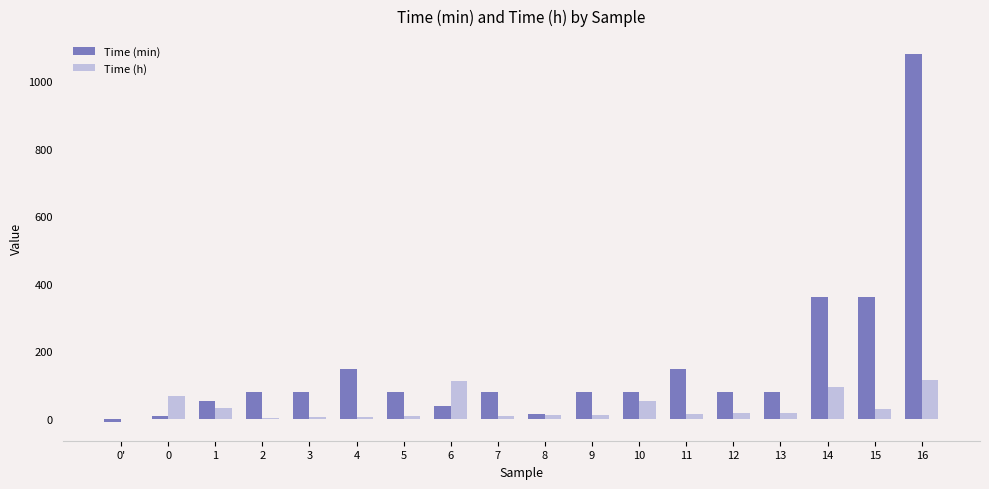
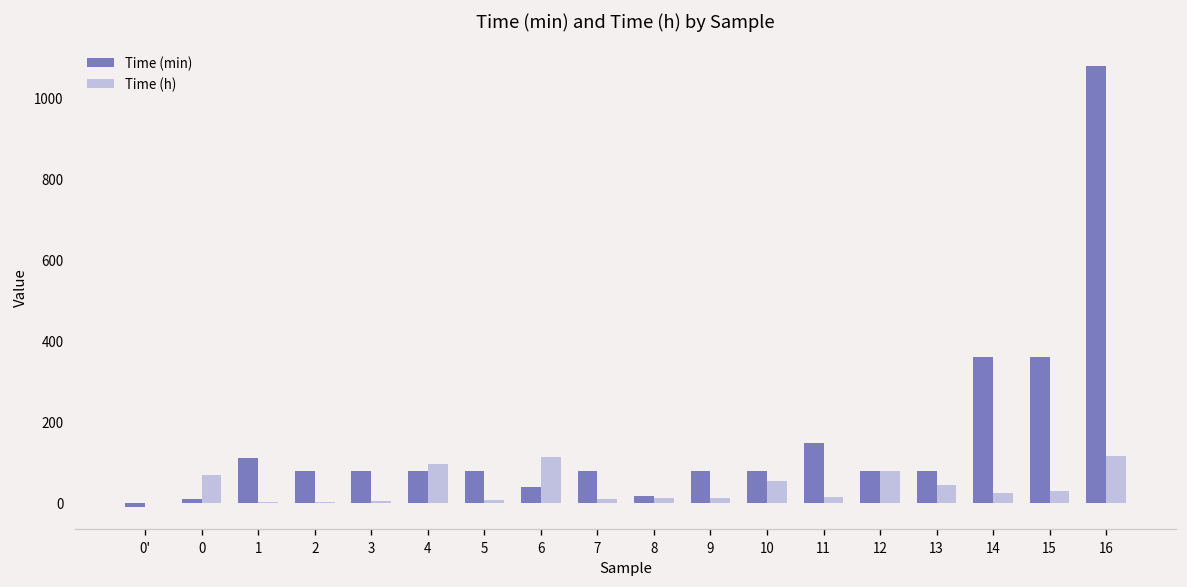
  {
    "Time (min)": {
      "0'": -10,
      "0": 10,
-     "1": 50,
+     "1": 110,
      "2": 80,
      "3": 80,
-     "4": 150,
+     "4": 80,
      "5": 80,
      "6": 40,
      "7": 80,
      "8": 20,
      "9": 80,
      "10": 80,
      "11": 150,
      "12": 80,
      "13": 80,
      "14": 360,
      "15": 360,
      "16": 1080
    },
    "Time (h)": {
      "0": 70,
-     "1": 30,
-     "4": 10,
+     "1": 0,
+     "4": 100,
      "6": 110,
      "7": 10,
      "8": 10,
      "9": 10,
      "10": 50,
      "11": 20,
-     "12": 20,
-     "13": 20,
-     "14": 90,
+     "12": 80,
+     "13": 40,
+     "14": 20,
      "15": 30,
      "16": 110
    }
  }
